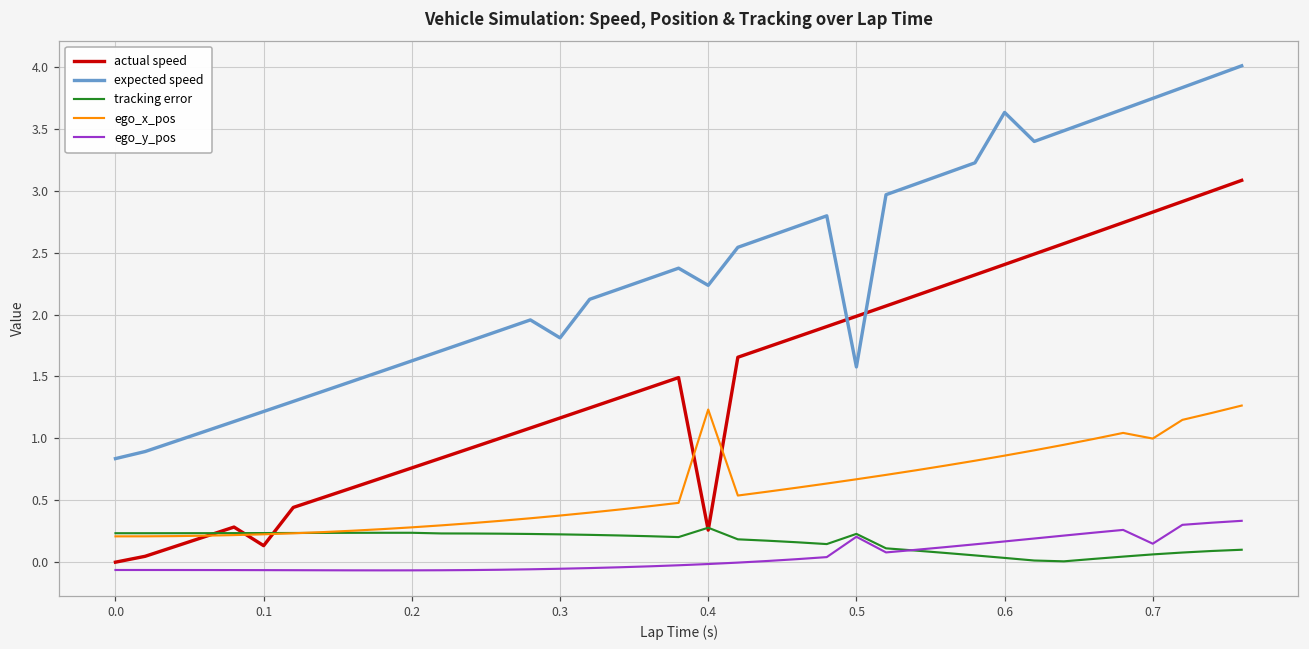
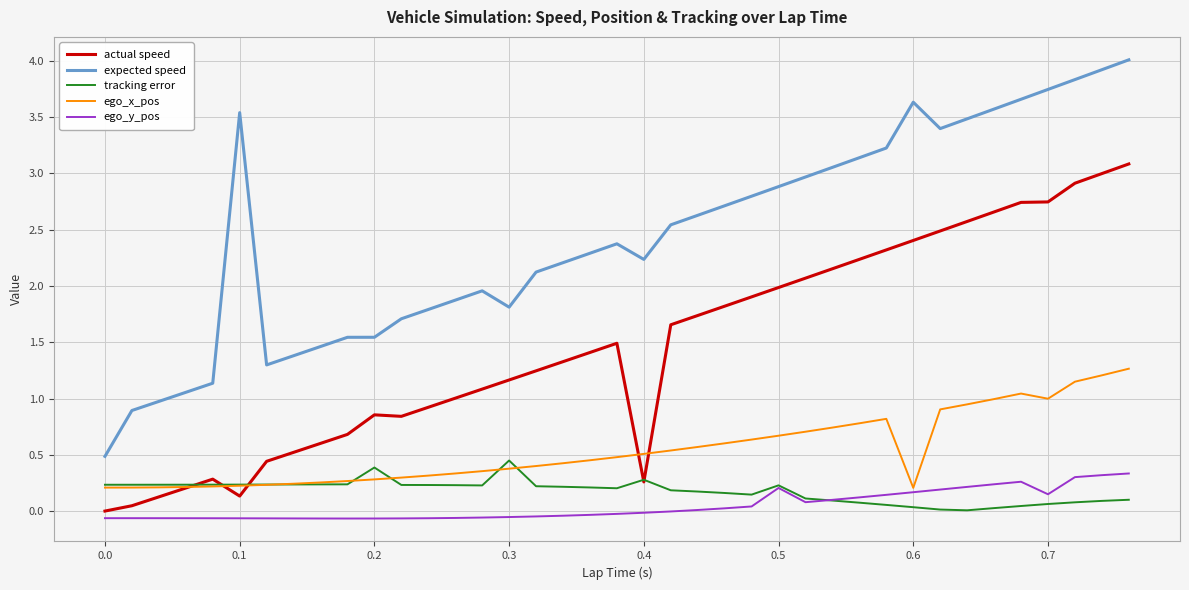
  {
    "actual speed": {
      "0.0": 0.00,
      "0.1": 0.13,
-     "0.2": 0.76,
+     "0.2": 0.85,
      "0.3": 1.16,
      "0.5": 1.99,
      "0.6": 2.40,
-     "0.7": 2.83
+     "0.7": 2.75
    },
    "expected speed": {
-     "0.0": 0.84,
-     "0.1": 1.22,
-     "0.2": 1.63,
+     "0.0": 0.49,
+     "0.1": 3.54,
+     "0.2": 1.54,
      "0.3": 1.81,
      "0.4": 2.24,
-     "0.5": 1.58,
+     "0.5": 2.88,
      "0.6": 3.63,
      "0.7": 3.75
    },
    "tracking error": {
      "0.0": 0.23,
-     "0.2": 0.24,
-     "0.3": 0.22,
+     "0.2": 0.39,
+     "0.3": 0.45,
      "0.5": 0.23,
      "0.6": 0.03,
      "0.7": 0.06
    },
    "ego_x_pos": {
      "0.0": 0.21,
      "0.2": 0.28,
      "0.3": 0.38,
-     "0.4": 1.23,
+     "0.4": 0.51,
      "0.5": 0.67,
-     "0.6": 0.86,
+     "0.6": 0.21,
      "0.7": 1.00
    },
    "ego_y_pos": {
      "0.0": -0.06,
      "0.1": -0.06,
      "0.2": -0.07,
      "0.3": -0.05,
      "0.4": -0.01,
      "0.5": 0.21,
      "0.6": 0.17,
      "0.7": 0.15
    }
  }
